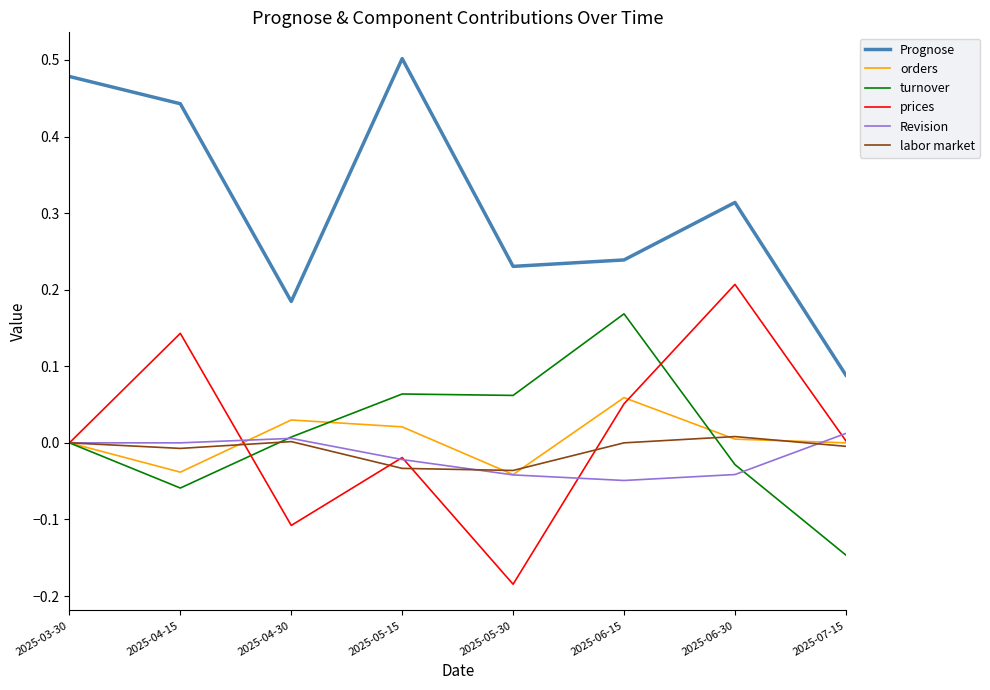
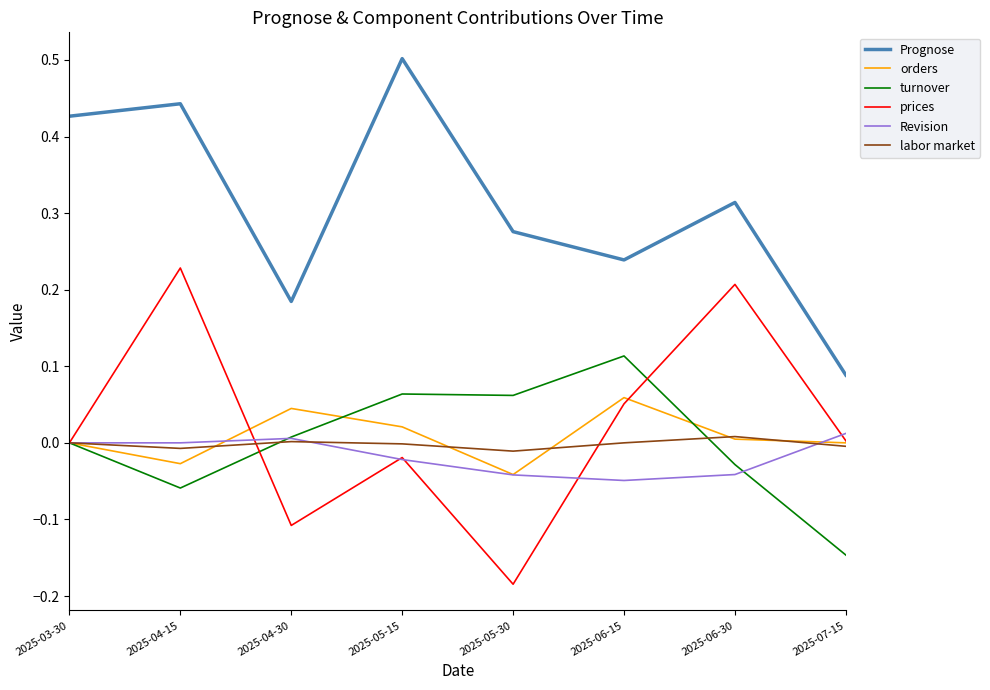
  {
    "Prognose": {
-     "2025-03-30": 0.48,
+     "2025-03-30": 0.43,
      "2025-04-15": 0.44,
      "2025-04-30": 0.18,
      "2025-05-15": 0.50,
-     "2025-05-30": 0.23,
+     "2025-05-30": 0.28,
      "2025-06-15": 0.24,
      "2025-06-30": 0.31,
      "2025-07-15": 0.09
    },
    "orders": {
-     "2025-04-15": -0.04,
-     "2025-04-30": 0.03,
+     "2025-04-15": -0.03,
+     "2025-04-30": 0.04,
      "2025-05-15": 0.02,
      "2025-06-15": 0.06
    },
    "turnover": {
      "2025-04-15": -0.06,
      "2025-05-15": 0.06,
      "2025-05-30": 0.06,
-     "2025-06-15": 0.17,
+     "2025-06-15": 0.11,
      "2025-06-30": -0.03,
      "2025-07-15": -0.15
    },
    "prices": {
-     "2025-04-15": 0.14,
+     "2025-04-15": 0.23,
      "2025-04-30": -0.11,
      "2025-05-30": -0.18,
      "2025-06-15": 0.05,
      "2025-06-30": 0.21
    },
    "Revision": {
      "2025-04-15": 0.00,
      "2025-06-15": -0.05,
      "2025-06-30": -0.04,
      "2025-07-15": 0.01
    },
    "labor market": {
      "2025-04-15": -0.01,
      "2025-04-30": 0.00,
-     "2025-05-15": -0.03,
-     "2025-05-30": -0.04,
+     "2025-05-15": 0.00,
+     "2025-05-30": -0.01,
      "2025-06-15": 0.00,
      "2025-07-15": 0.00
    }
  }
